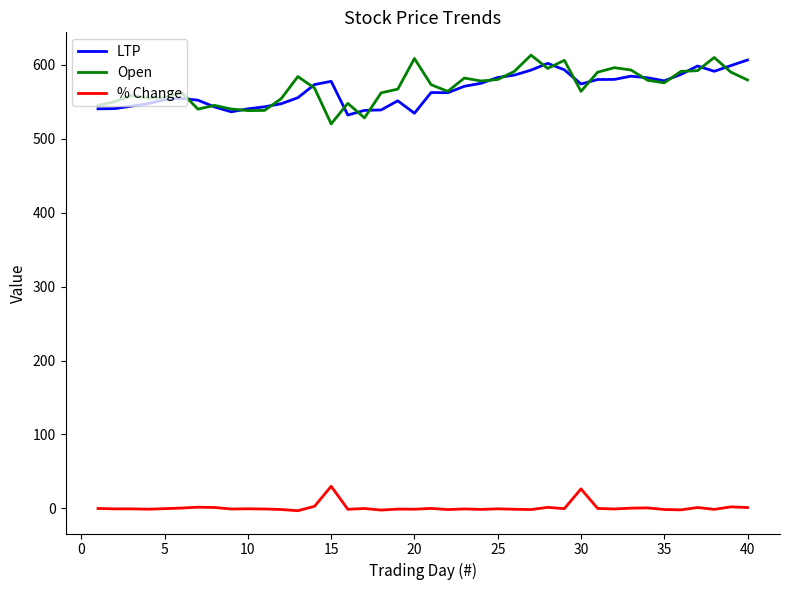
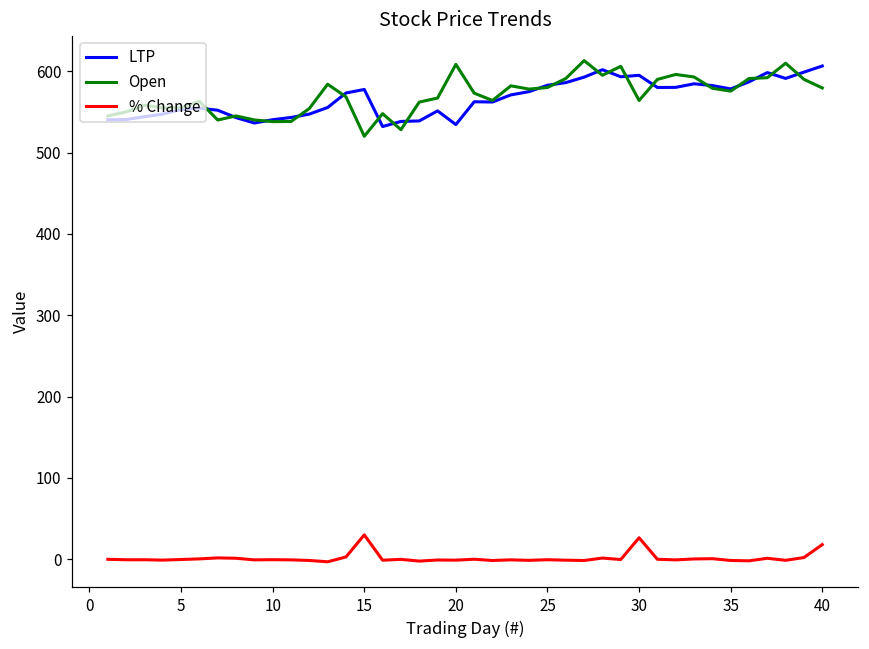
  {
    "LTP": {
      "15": 580,
      "20": 530,
-     "30": 570,
+     "30": 590,
      "40": 610
    },
    "Open": {
      "15": 520,
      "20": 610,
      "30": 560,
      "40": 580
    },
    "% Change": {
      "5": 0,
      "10": 0,
      "15": 30,
      "20": 0,
      "25": 0,
      "30": 30,
      "35": 0,
-     "40": 0
+     "40": 20
    }
  }
